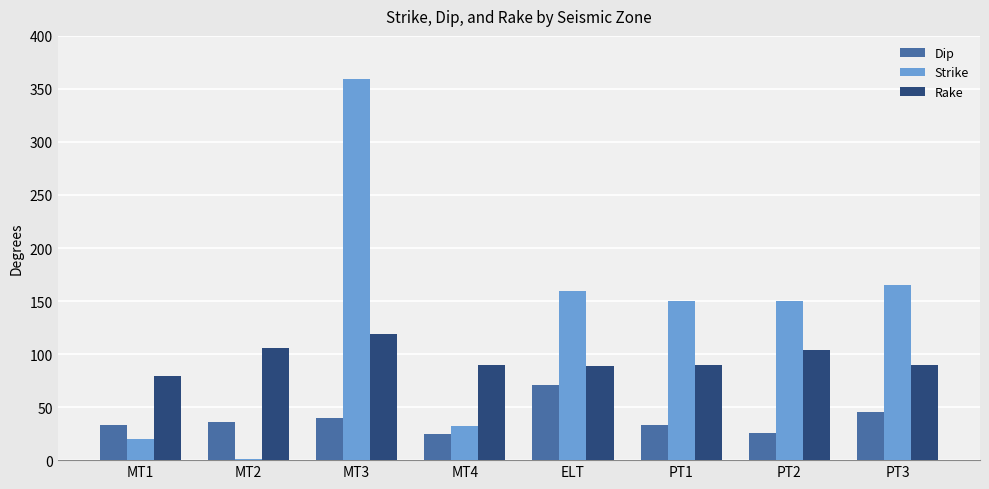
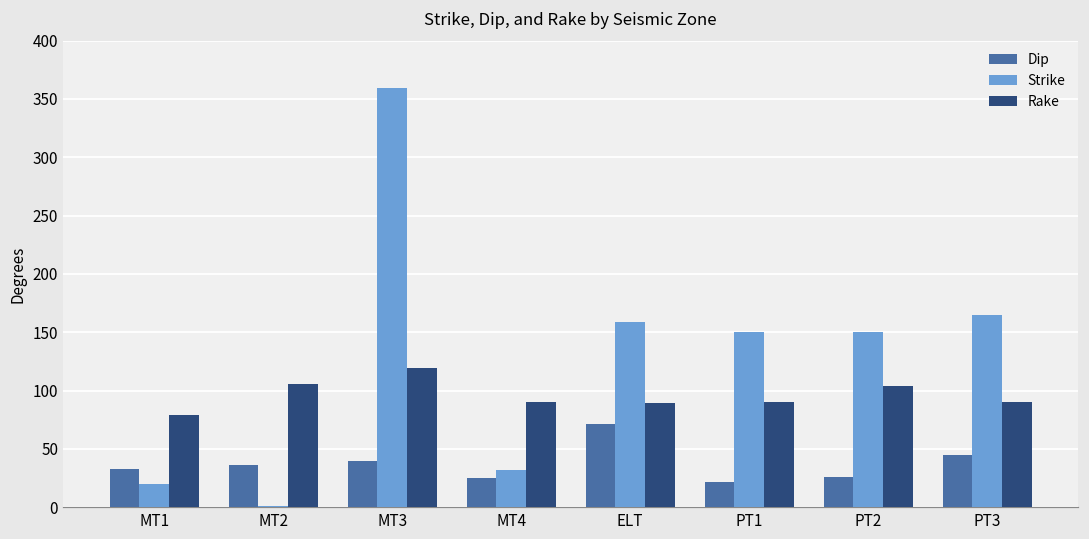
  {
    "Dip": {
      "MT1": 33,
      "MT2": 36,
      "MT3": 40,
      "MT4": 25,
      "ELT": 71,
-     "PT1": 33,
+     "PT1": 22,
      "PT2": 26,
      "PT3": 45
    },
    "Strike": {
      "MT1": 20,
      "MT3": 359,
      "MT4": 32,
      "ELT": 159,
      "PT1": 150,
      "PT2": 150,
      "PT3": 165
    },
    "Rake": {
      "MT1": 79,
      "MT2": 106,
      "MT3": 119,
      "MT4": 90,
      "ELT": 89,
      "PT1": 90,
      "PT2": 104,
      "PT3": 90
    }
  }
